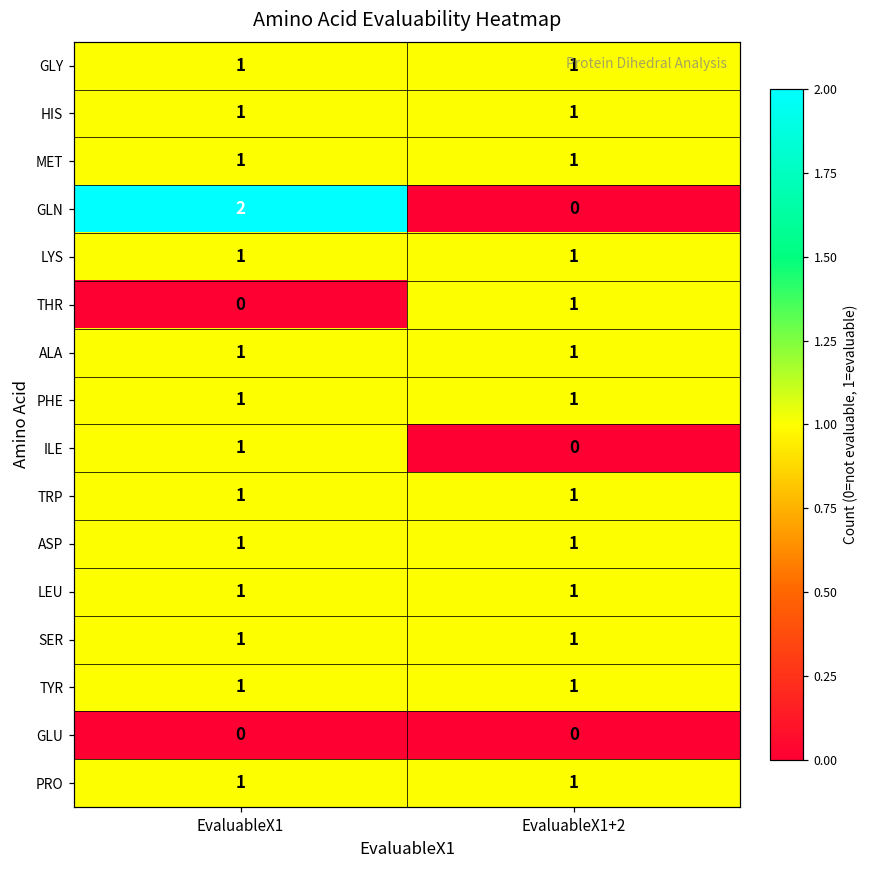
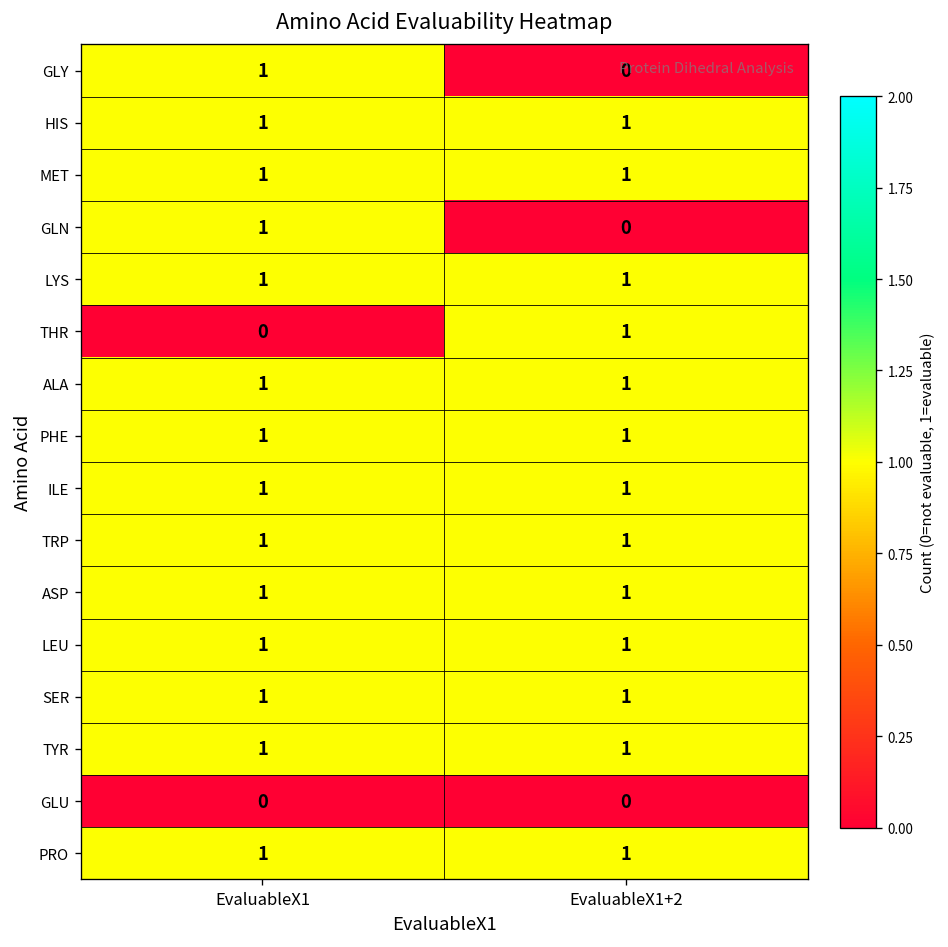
  {
    "GLY": {
      "EvaluableX1": 1,
-     "EvaluableX1+2": 1
+     "EvaluableX1+2": 0
    },
    "HIS": {
      "EvaluableX1": 1,
      "EvaluableX1+2": 1
    },
    "MET": {
      "EvaluableX1": 1,
      "EvaluableX1+2": 1
    },
    "GLN": {
-     "EvaluableX1": 2,
+     "EvaluableX1": 1,
      "EvaluableX1+2": 0
    },
    "LYS": {
      "EvaluableX1": 1,
      "EvaluableX1+2": 1
    },
    "THR": {
      "EvaluableX1": 0,
      "EvaluableX1+2": 1
    },
    "ALA": {
      "EvaluableX1": 1,
      "EvaluableX1+2": 1
    },
    "PHE": {
      "EvaluableX1": 1,
      "EvaluableX1+2": 1
    },
    "ILE": {
      "EvaluableX1": 1,
-     "EvaluableX1+2": 0
+     "EvaluableX1+2": 1
    },
    "TRP": {
      "EvaluableX1": 1,
      "EvaluableX1+2": 1
    },
    "ASP": {
      "EvaluableX1": 1,
      "EvaluableX1+2": 1
    },
    "LEU": {
      "EvaluableX1": 1,
      "EvaluableX1+2": 1
    },
    "SER": {
      "EvaluableX1": 1,
      "EvaluableX1+2": 1
    },
    "TYR": {
      "EvaluableX1": 1,
      "EvaluableX1+2": 1
    },
    "GLU": {
      "EvaluableX1": 0,
      "EvaluableX1+2": 0
    },
    "PRO": {
      "EvaluableX1": 1,
      "EvaluableX1+2": 1
    }
  }
